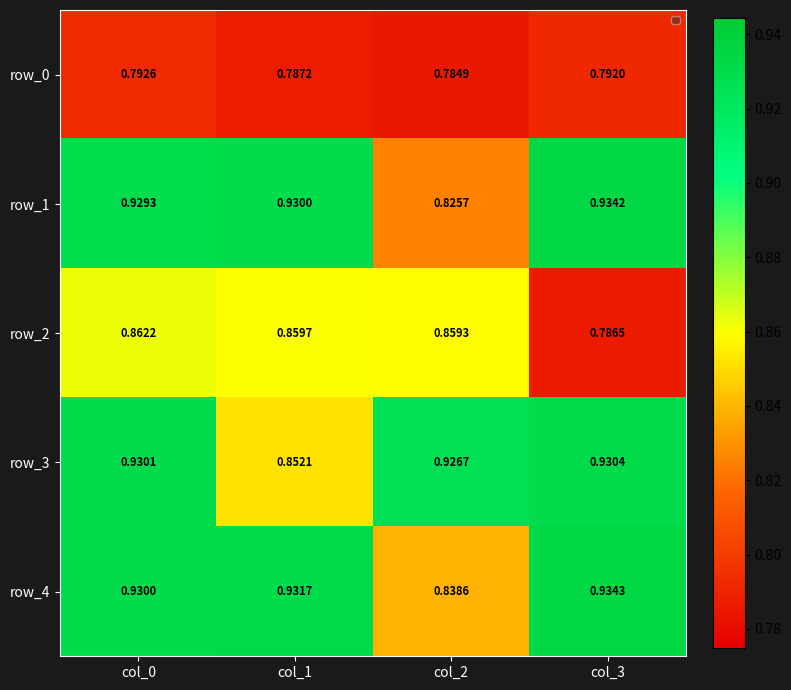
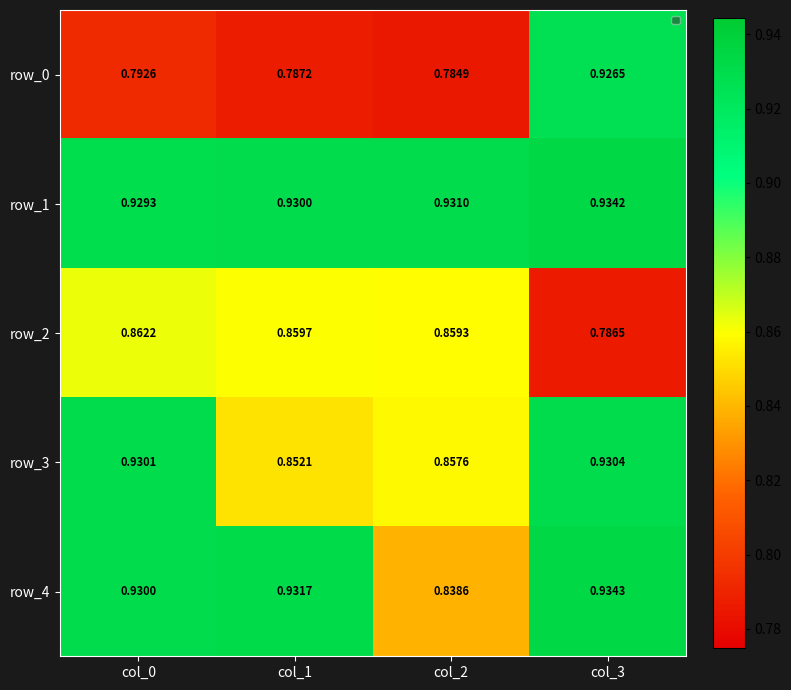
  {
    "row_0": {
      "col_0": 0.7926,
      "col_1": 0.7872,
      "col_2": 0.7849,
-     "col_3": 0.7920
+     "col_3": 0.9265
    },
    "row_1": {
      "col_0": 0.9293,
      "col_1": 0.9300,
-     "col_2": 0.8257,
+     "col_2": 0.9310,
      "col_3": 0.9342
    },
    "row_2": {
      "col_0": 0.8622,
      "col_1": 0.8597,
      "col_2": 0.8593,
      "col_3": 0.7865
    },
    "row_3": {
      "col_0": 0.9301,
      "col_1": 0.8521,
-     "col_2": 0.9267,
+     "col_2": 0.8576,
      "col_3": 0.9304
    },
    "row_4": {
      "col_0": 0.9300,
      "col_1": 0.9317,
      "col_2": 0.8386,
      "col_3": 0.9343
    }
  }
